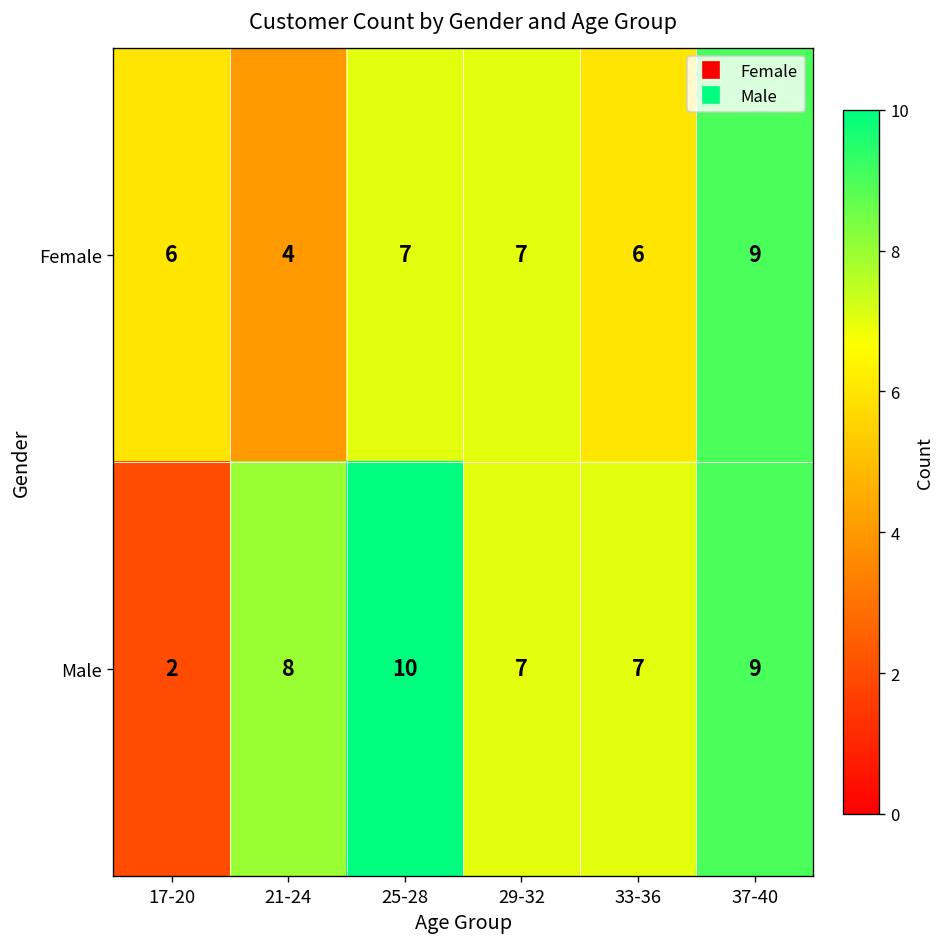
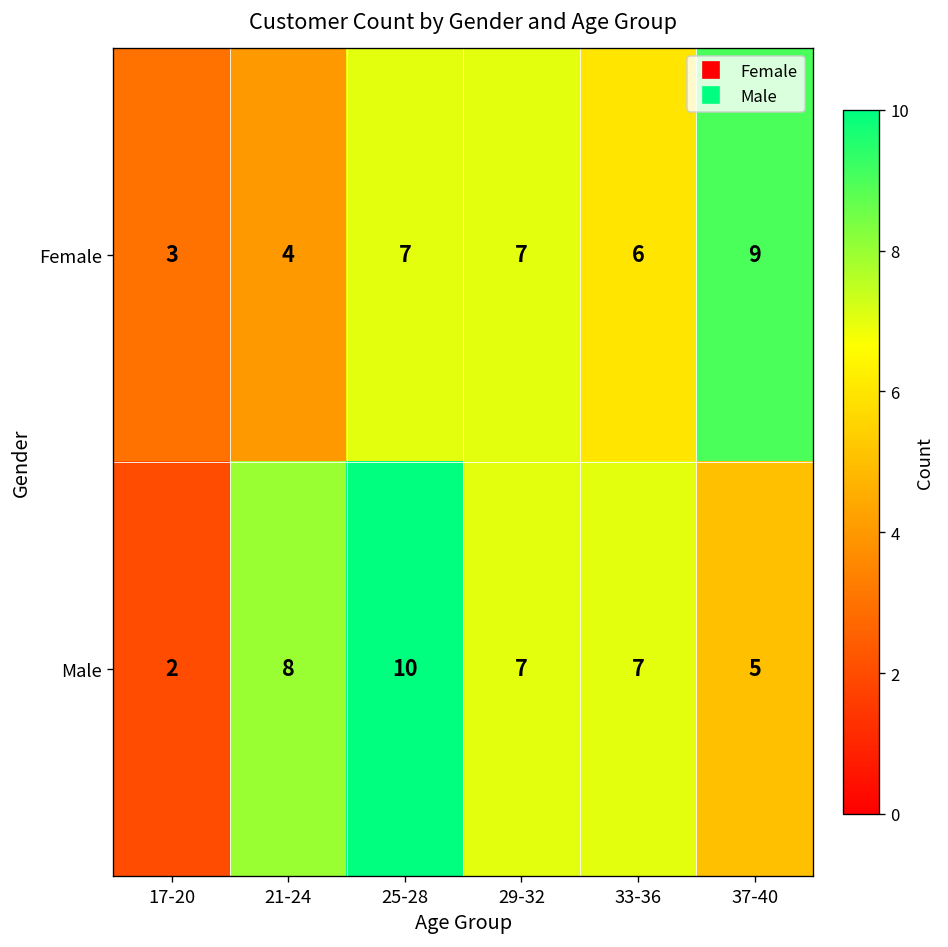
  {
    "Female": {
-     "17-20": 6,
+     "17-20": 3,
      "21-24": 4,
      "25-28": 7,
      "29-32": 7,
      "33-36": 6,
      "37-40": 9
    },
    "Male": {
      "17-20": 2,
      "21-24": 8,
      "25-28": 10,
      "29-32": 7,
      "33-36": 7,
-     "37-40": 9
+     "37-40": 5
    }
  }
